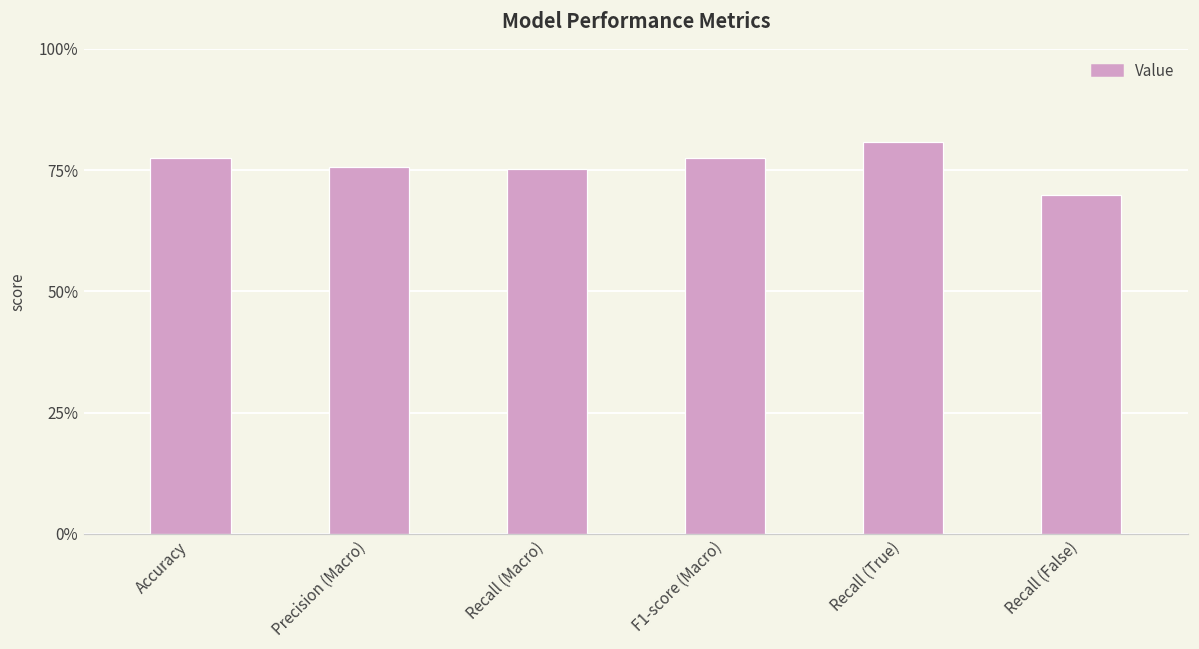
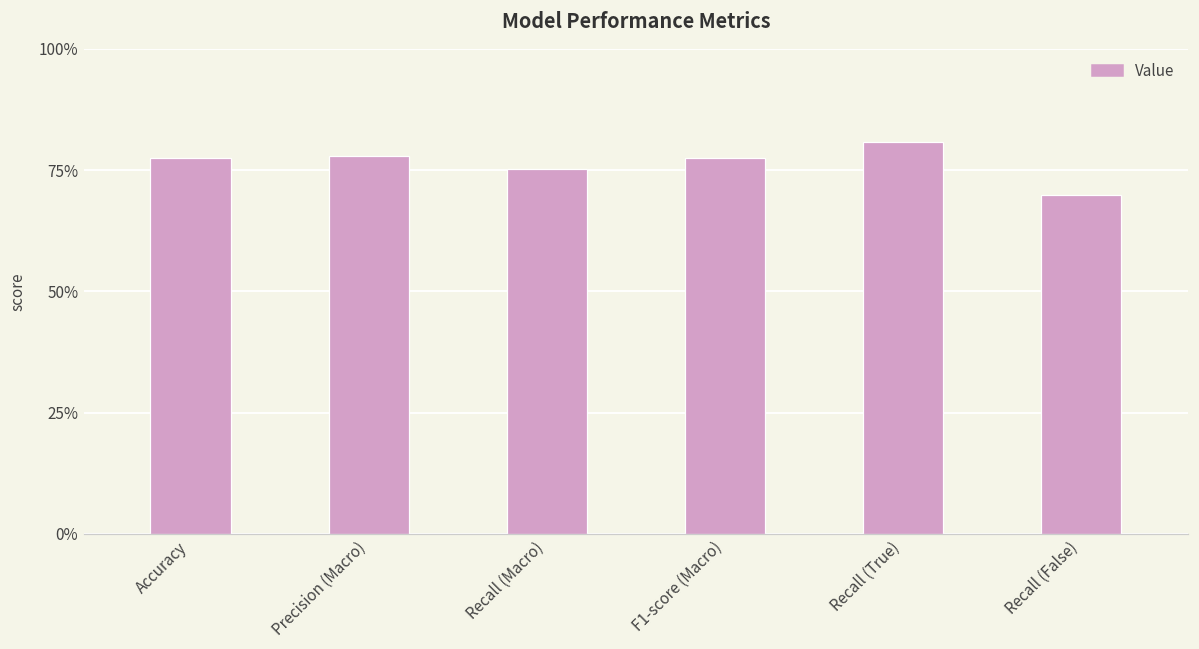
  {
    "Accuracy": "77%",
-   "Precision (Macro)": "76%",
+   "Precision (Macro)": "78%",
    "Recall (Macro)": "75%",
    "F1-score (Macro)": "77%",
    "Recall (True)": "81%",
    "Recall (False)": "70%"
  }
